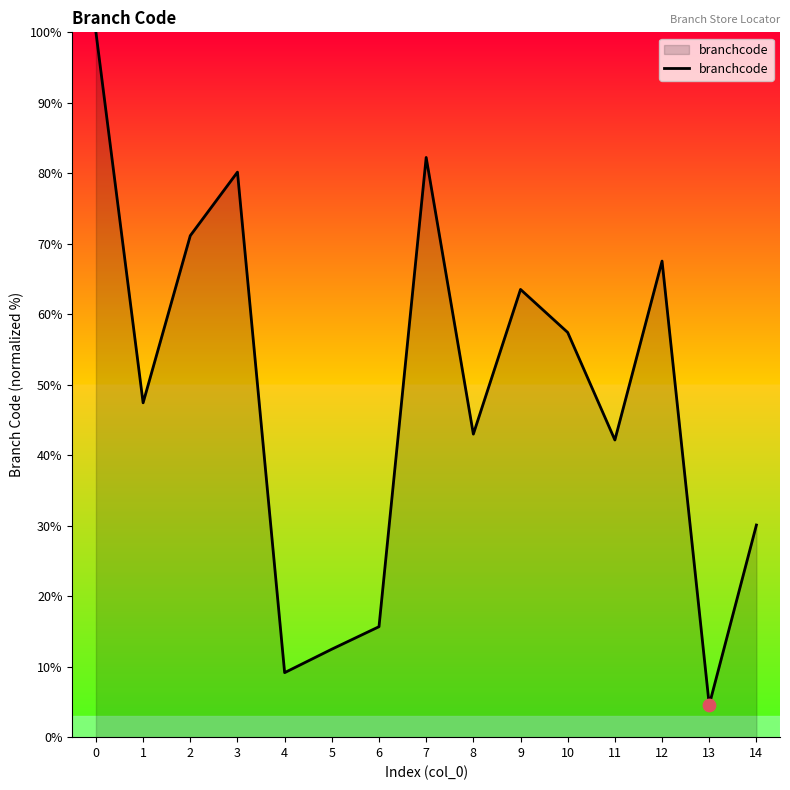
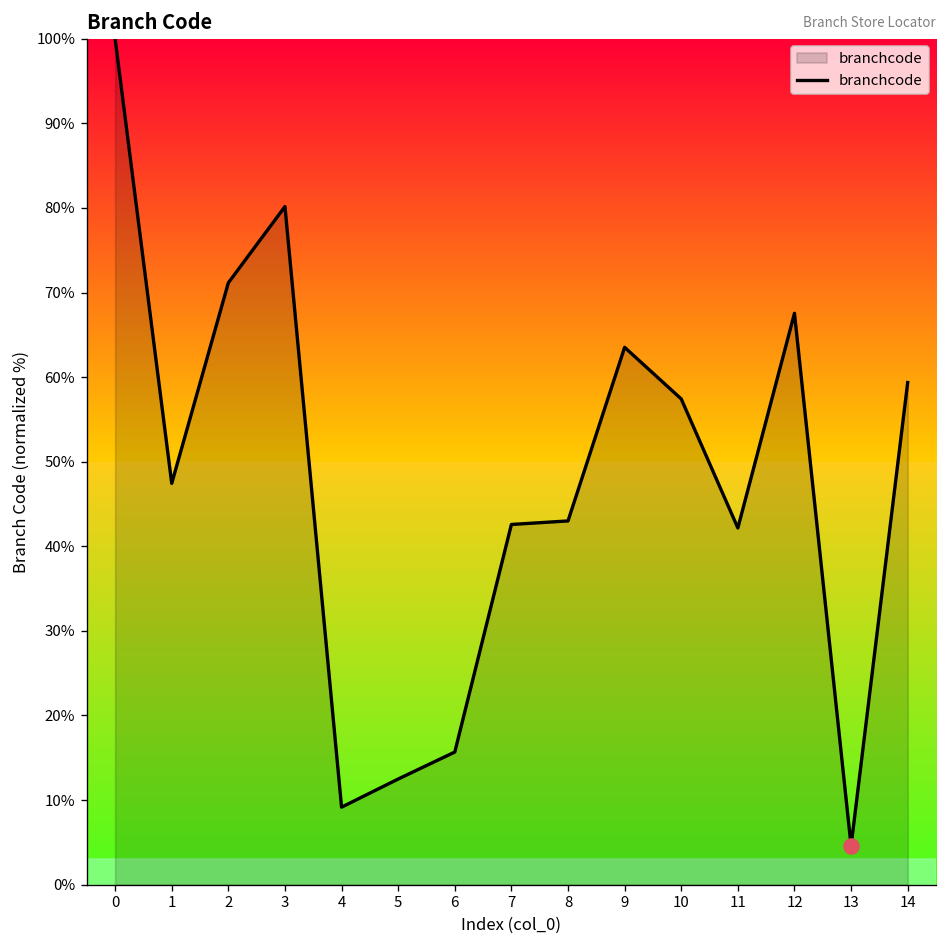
  {
    "branchcode": {
      "0": "100%",
      "1": "47%",
      "2": "71%",
      "3": "80%",
      "4": "9%",
      "5": "12%",
      "6": "16%",
-     "7": "82%",
+     "7": "43%",
      "8": "43%",
      "9": "64%",
      "10": "57%",
      "11": "42%",
      "12": "68%",
-     "14": "30%"
+     "14": "59%"
    }
  }
